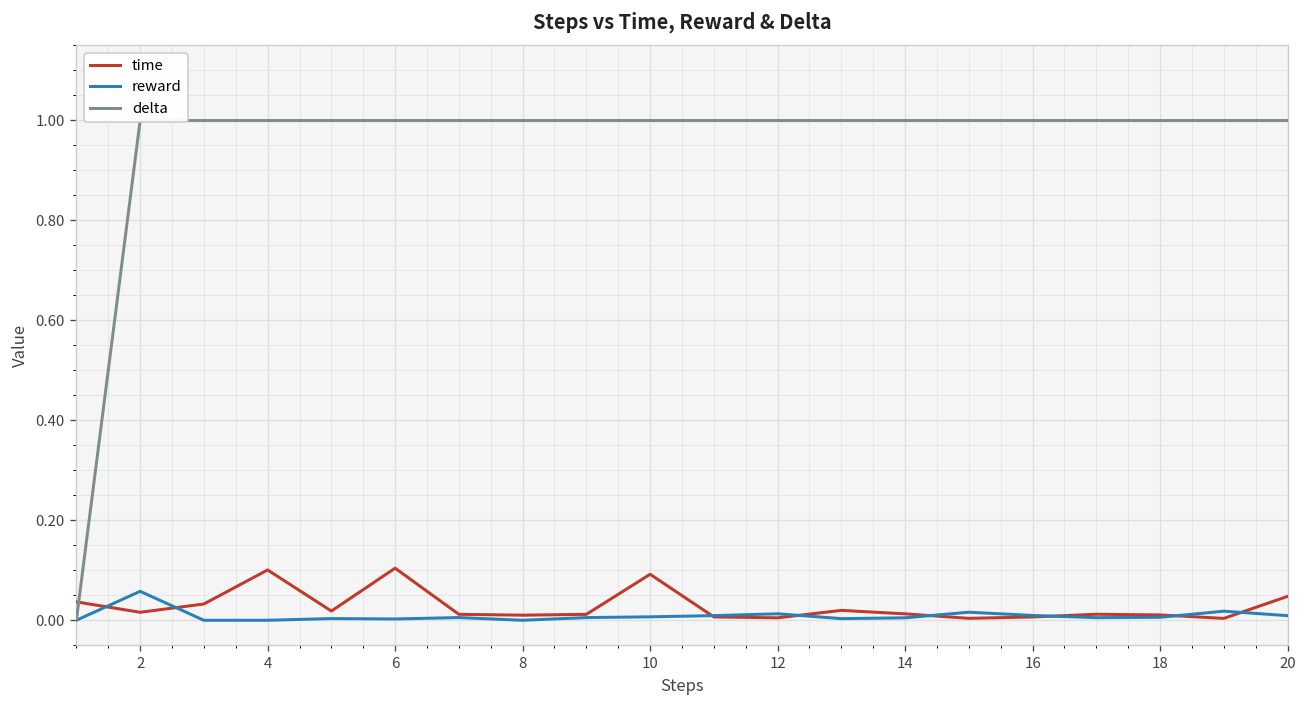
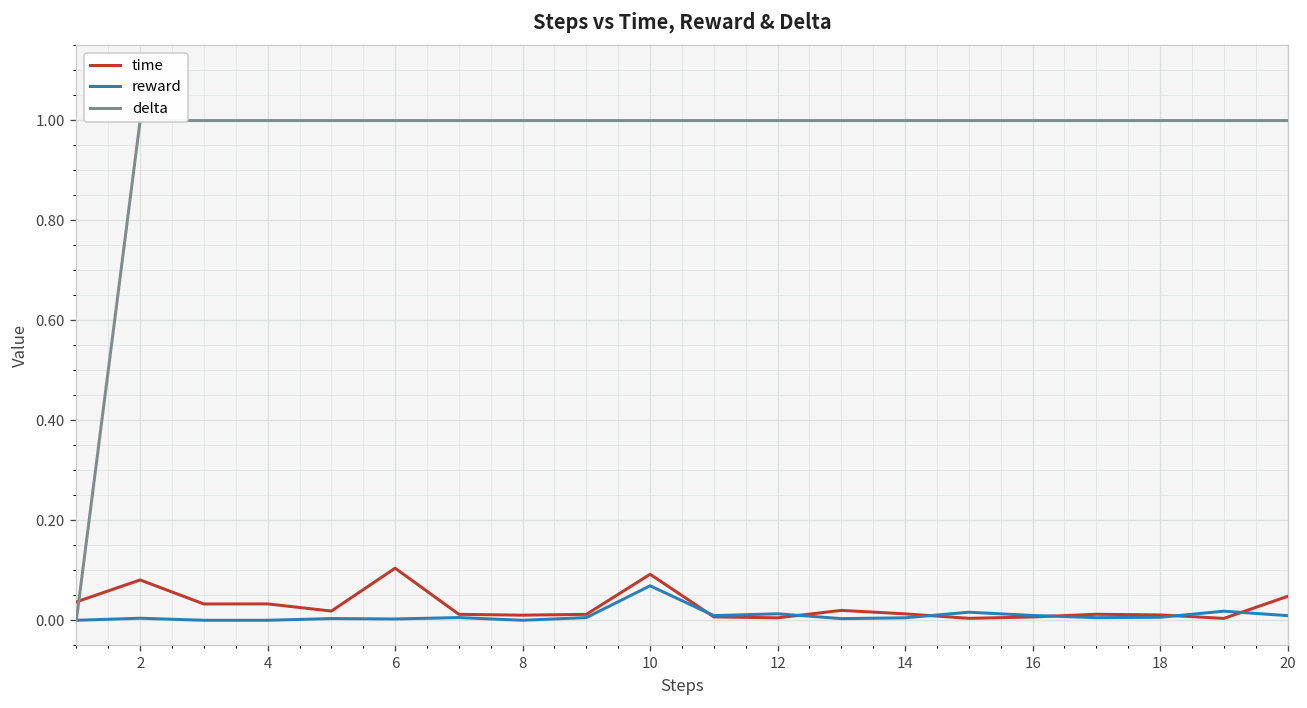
  {
    "time": {
-     "2": 0.02,
-     "4": 0.10,
+     "2": 0.08,
+     "4": 0.03,
      "6": 0.10,
      "8": 0.01,
      "10": 0.09,
      "12": 0.00,
      "14": 0.01,
      "20": 0.05
    },
    "reward": {
-     "2": 0.06,
+     "2": 0.00,
      "4": 0.00,
      "6": 0.00,
      "8": 0.00,
-     "10": 0.01,
+     "10": 0.07,
      "12": 0.01,
      "14": 0.00,
      "20": 0.01
    },
    "delta": {
      "4": 1.00,
      "6": 1.00,
      "8": 1.00,
      "10": 1.00,
      "12": 1.00,
      "14": 1.00,
      "16": 1.00,
      "18": 1.00,
      "20": 1.00
    }
  }
